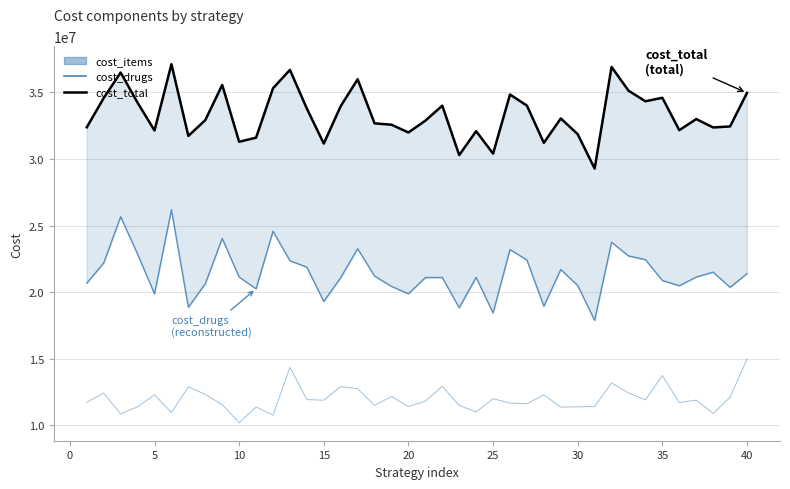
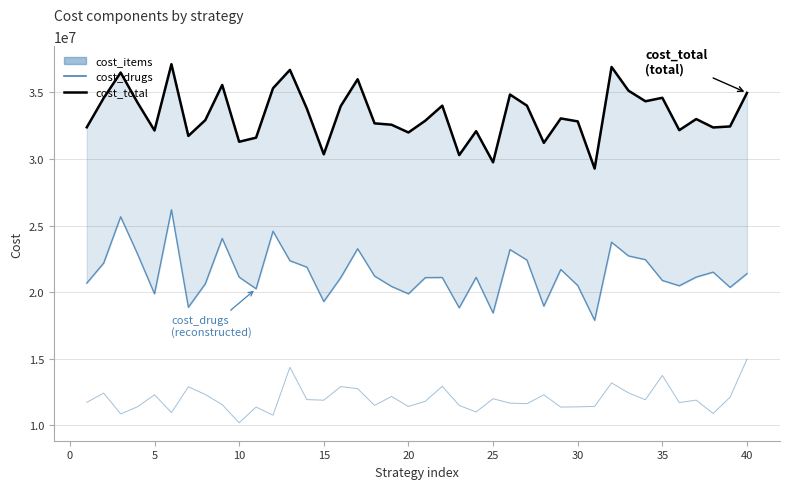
  {
    "cost_total": {
      "5": 32100000,
      "10": 31300000,
-     "15": 31200000,
+     "15": 30400000,
      "20": 32000000,
-     "25": 30400000,
-     "30": 31900000,
+     "25": 29800000,
+     "30": 32800000,
      "35": 34600000,
      "40": 35000000
    }
  }
